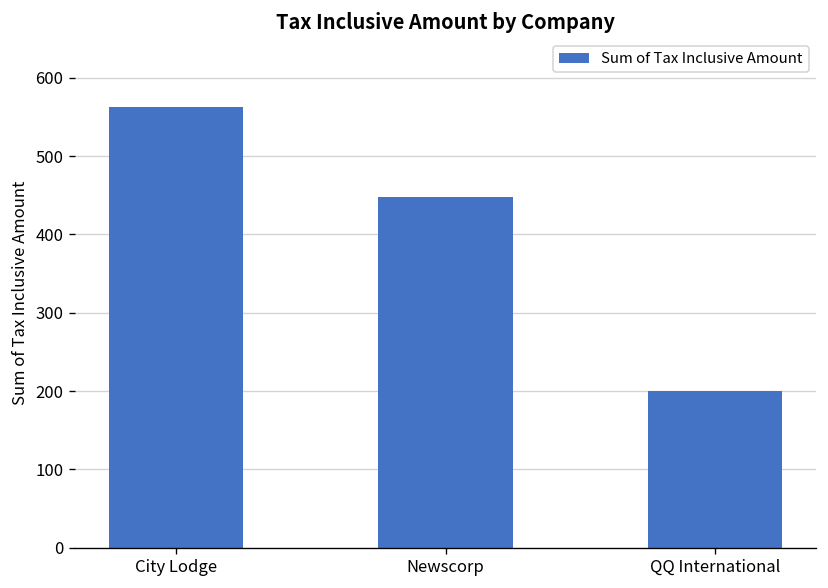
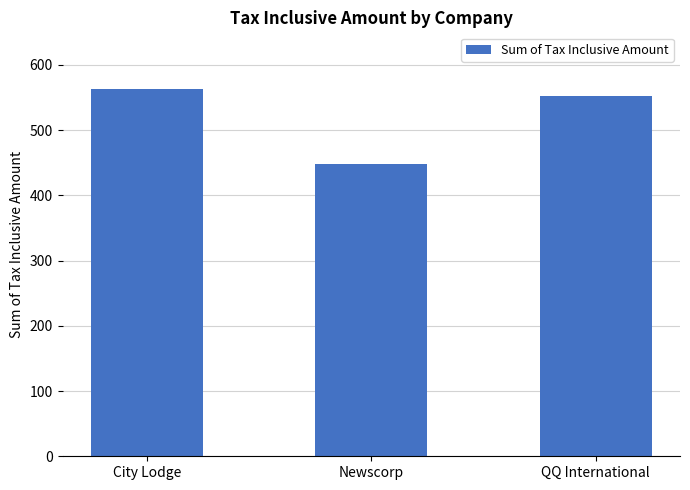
  {
    "City Lodge": 560,
    "Newscorp": 450,
-   "QQ International": 200
+   "QQ International": 550
  }
